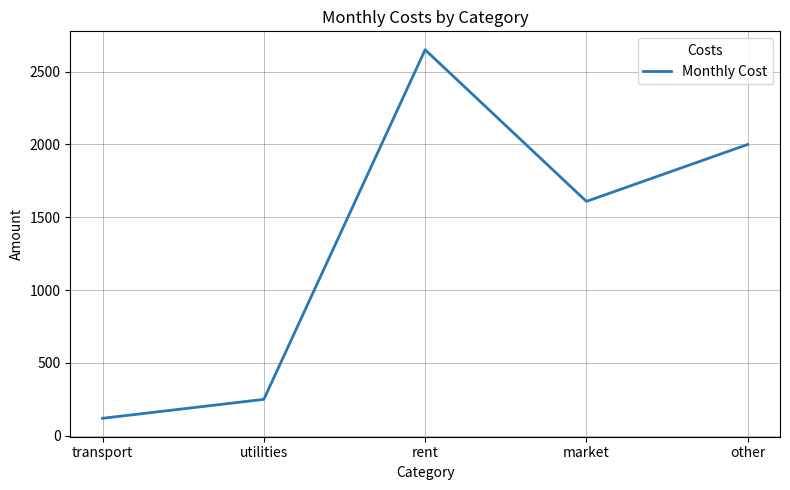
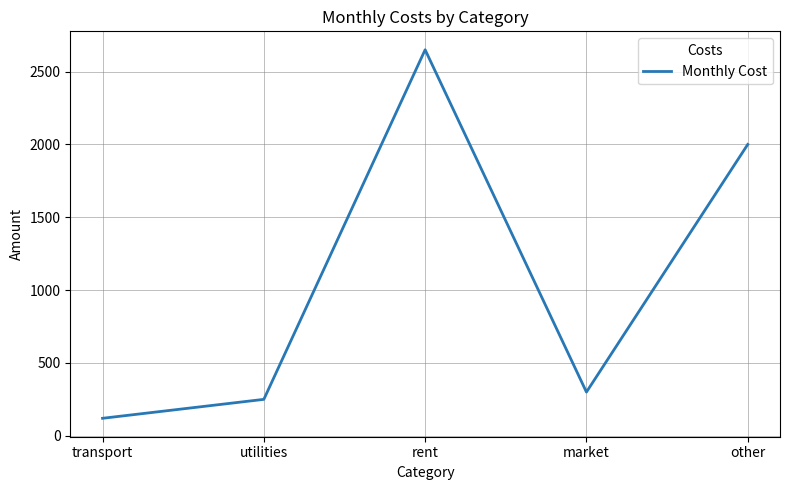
  {
    "transport": 120,
    "utilities": 250,
    "rent": 2650,
-   "market": 1610,
+   "market": 300,
    "other": 2000
  }
